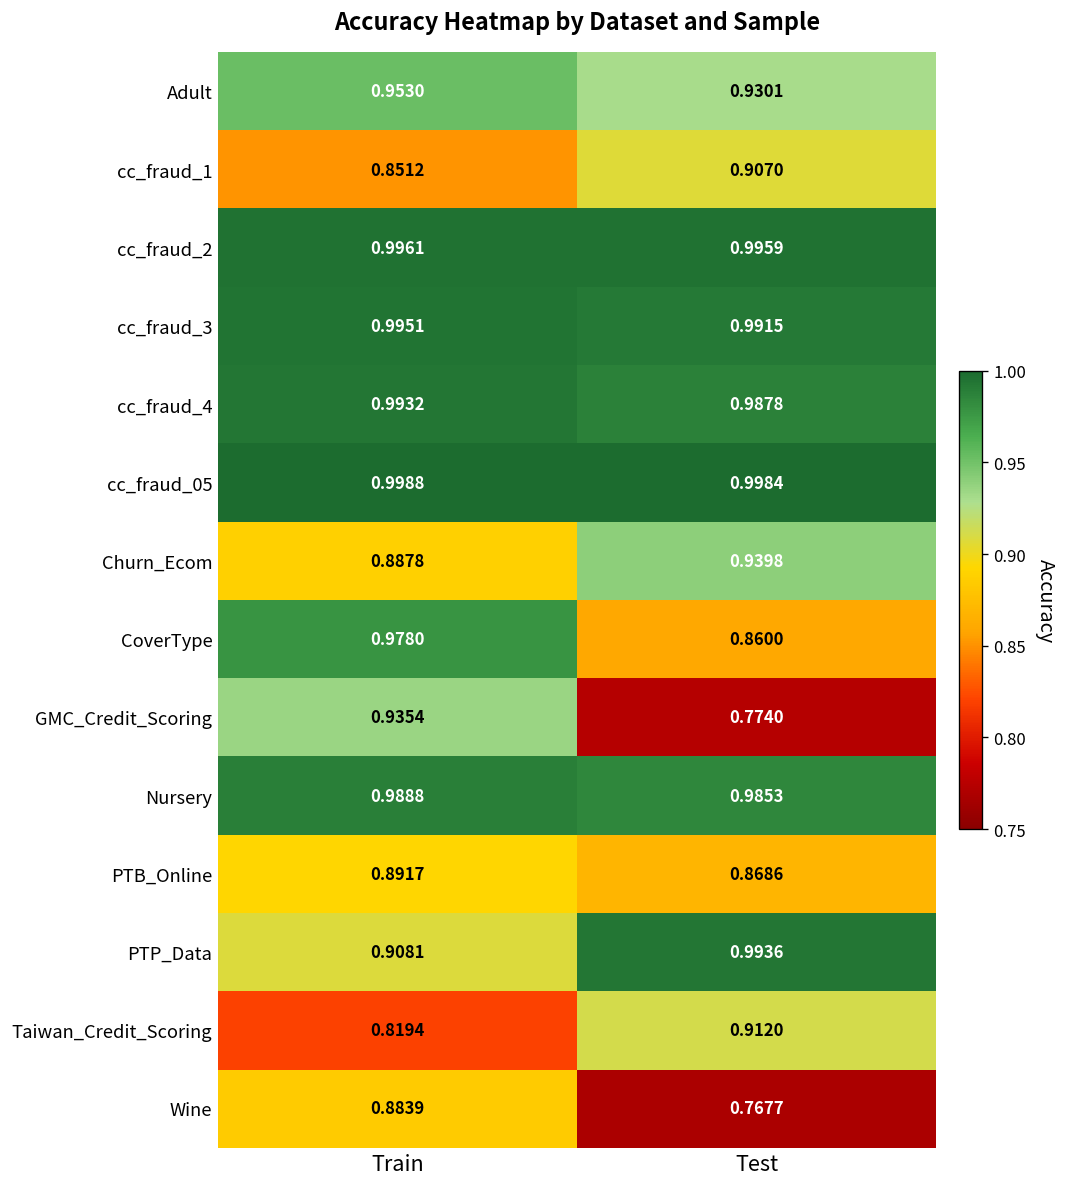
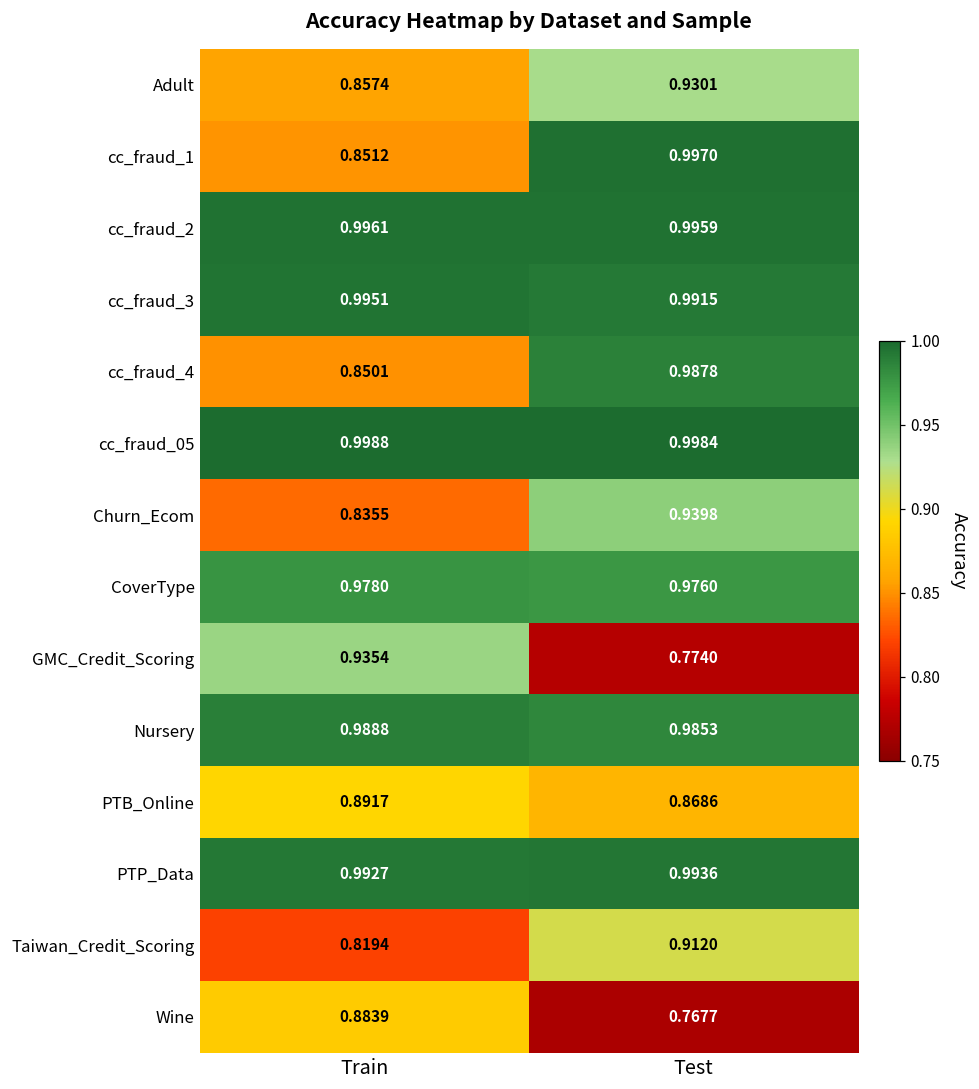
  {
    "Adult": {
-     "Train": 0.9530,
+     "Train": 0.8574,
      "Test": 0.9301
    },
    "cc_fraud_1": {
      "Train": 0.8512,
-     "Test": 0.9070
+     "Test": 0.9970
    },
    "cc_fraud_2": {
      "Train": 0.9961,
      "Test": 0.9959
    },
    "cc_fraud_3": {
      "Train": 0.9951,
      "Test": 0.9915
    },
    "cc_fraud_4": {
-     "Train": 0.9932,
+     "Train": 0.8501,
      "Test": 0.9878
    },
    "cc_fraud_05": {
      "Train": 0.9988,
      "Test": 0.9984
    },
    "Churn_Ecom": {
-     "Train": 0.8878,
+     "Train": 0.8355,
      "Test": 0.9398
    },
    "CoverType": {
      "Train": 0.9780,
-     "Test": 0.8600
+     "Test": 0.9760
    },
    "GMC_Credit_Scoring": {
      "Train": 0.9354,
      "Test": 0.7740
    },
    "Nursery": {
      "Train": 0.9888,
      "Test": 0.9853
    },
    "PTB_Online": {
      "Train": 0.8917,
      "Test": 0.8686
    },
    "PTP_Data": {
-     "Train": 0.9081,
+     "Train": 0.9927,
      "Test": 0.9936
    },
    "Taiwan_Credit_Scoring": {
      "Train": 0.8194,
      "Test": 0.9120
    },
    "Wine": {
      "Train": 0.8839,
      "Test": 0.7677
    }
  }
